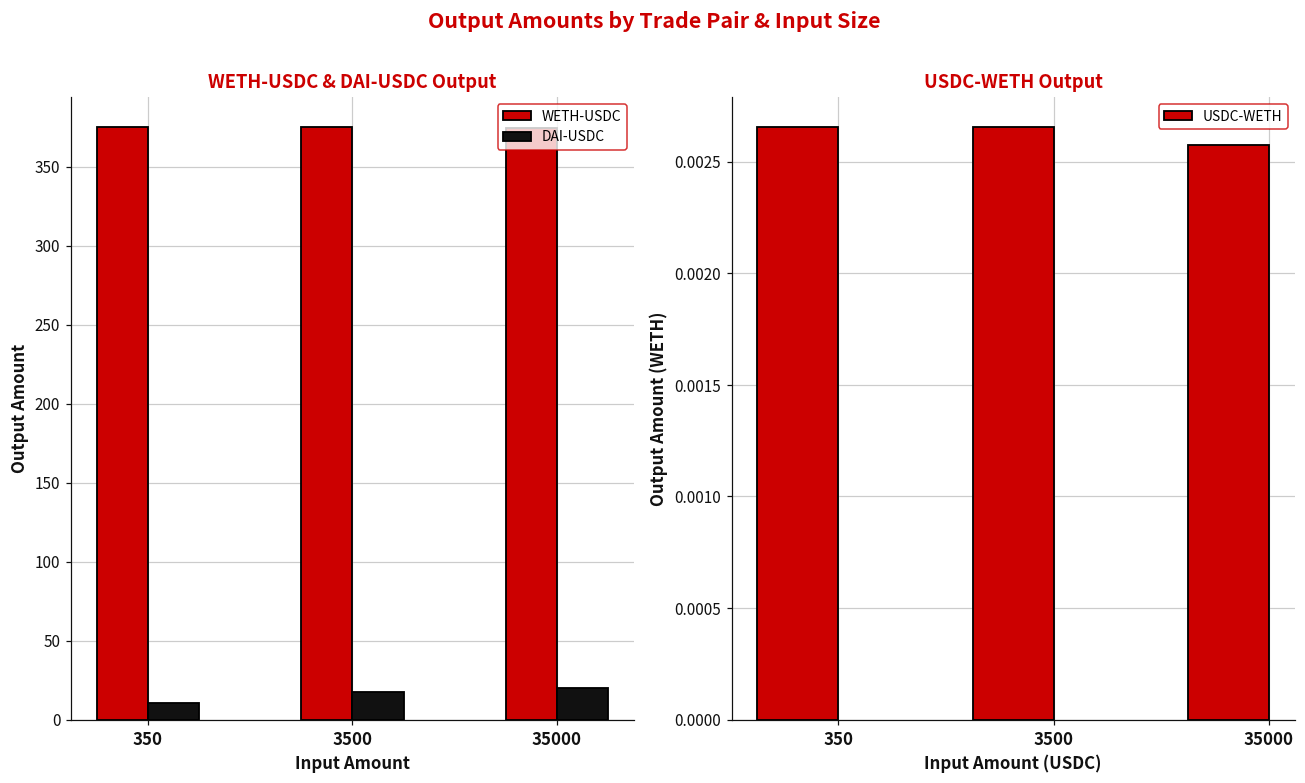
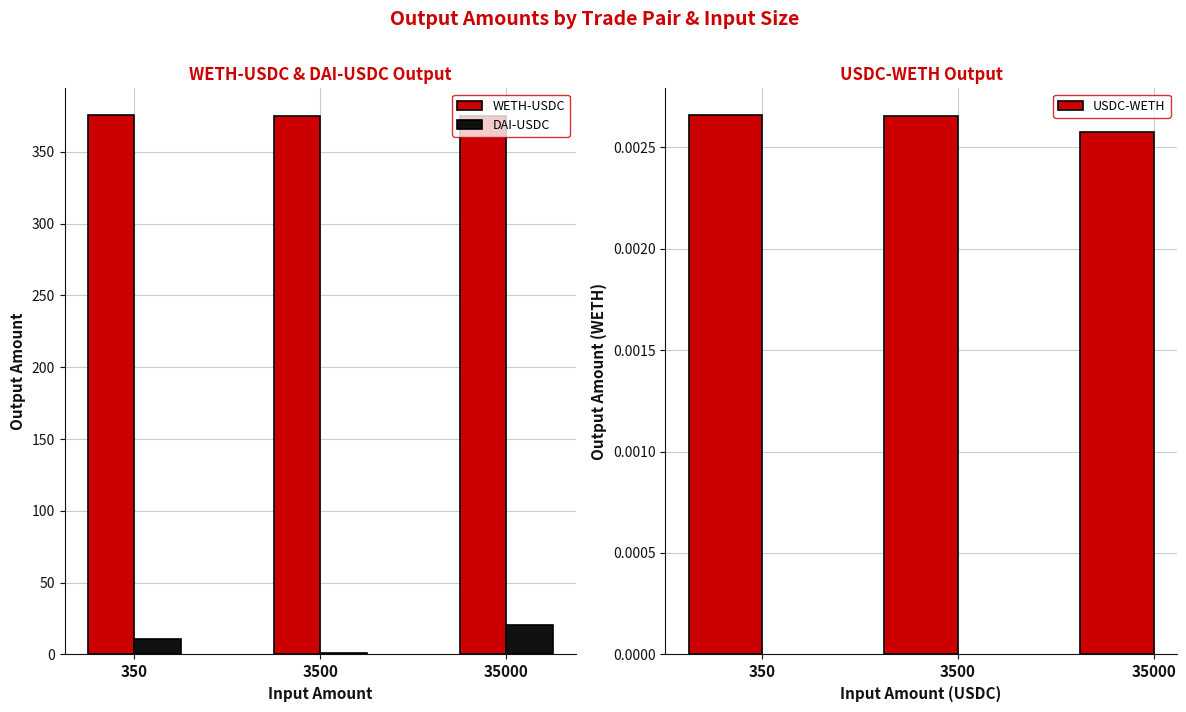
  {
    "WETH-USDC & DAI-USDC Output": {
      "WETH-USDC": {
        "350": 375,
        "3500": 375
      },
      "DAI-USDC": {
        "350": 11,
-       "3500": 17,
+       "3500": 1,
        "35000": 20
      }
    },
    "USDC-WETH Output": {
      "350": 0.00266,
      "3500": 0.00266,
      "35000": 0.00257
    }
  }
